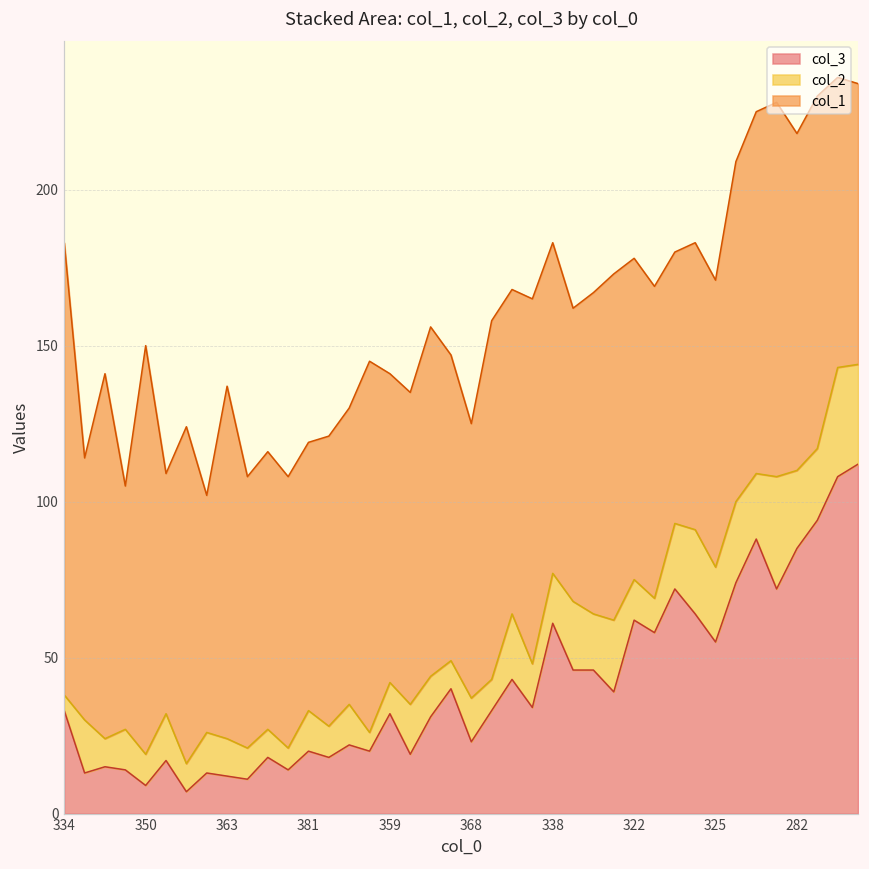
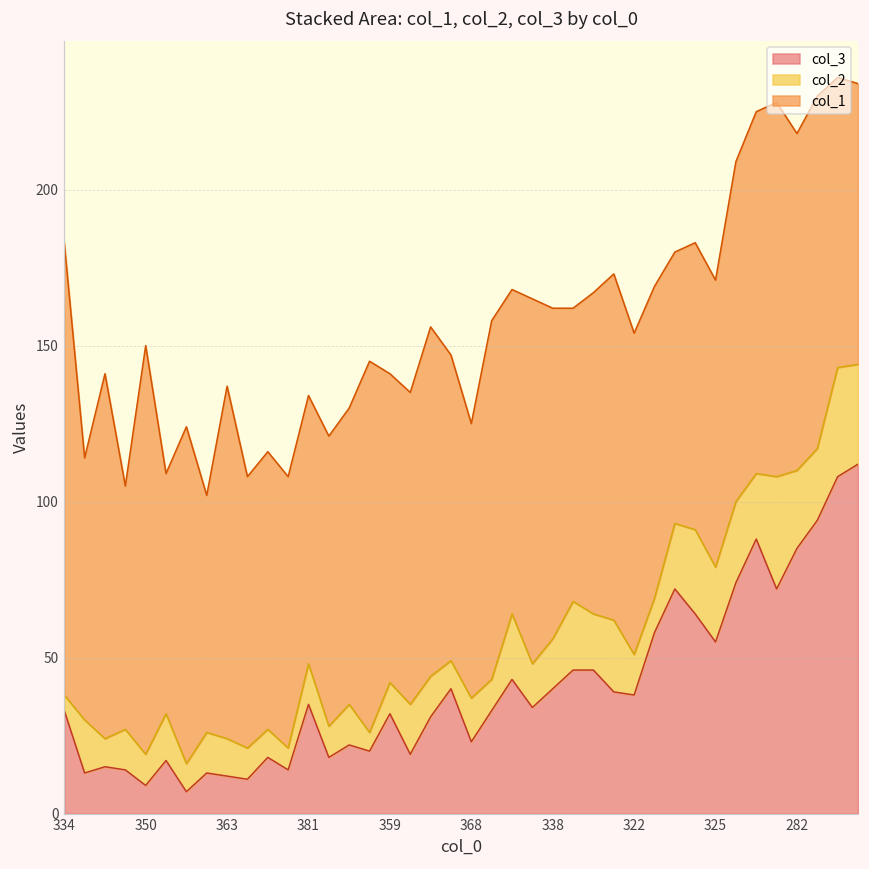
  {
    "col_3": {
      "334": 33,
      "350": 9,
      "363": 12,
-     "381": 20,
+     "381": 35,
      "359": 32,
      "368": 23,
-     "338": 61,
-     "322": 62,
+     "338": 40,
+     "322": 38,
      "325": 55,
      "282": 85
    }
  }
